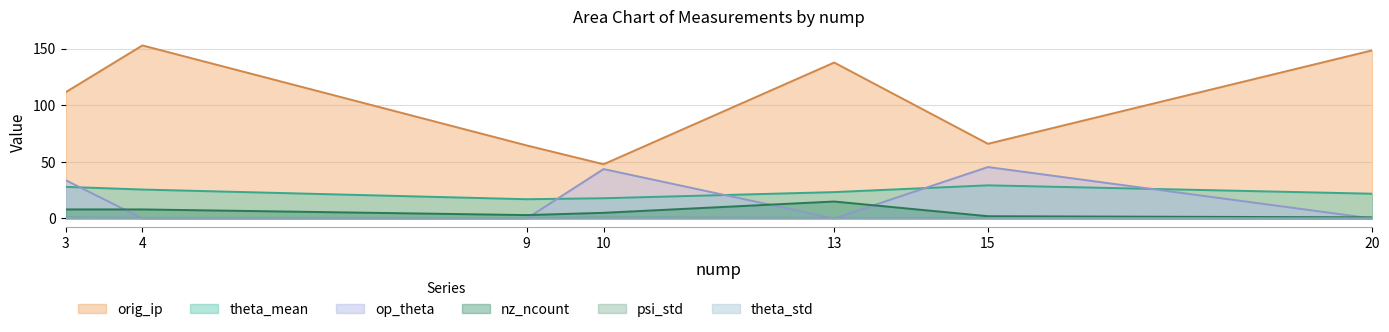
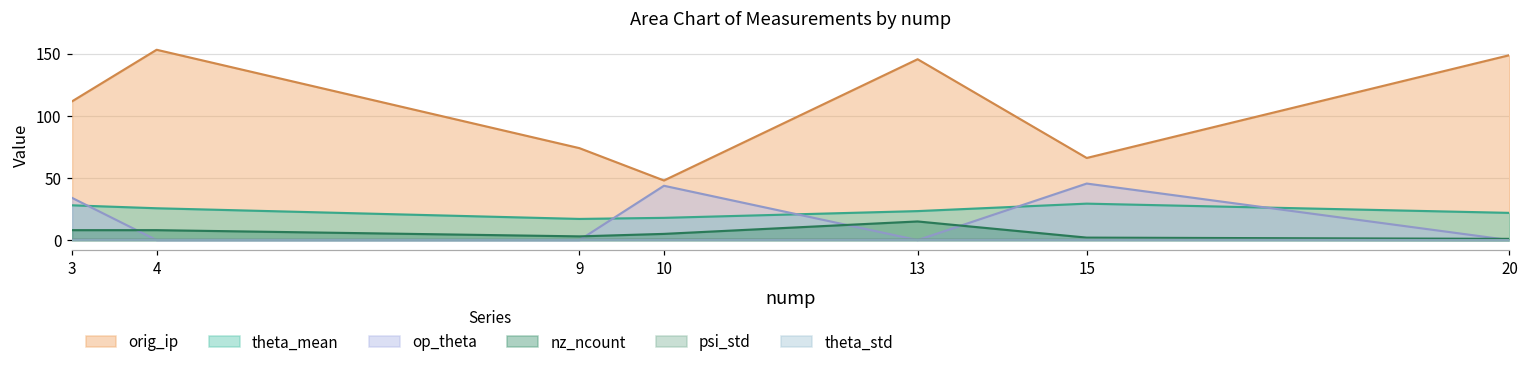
  {
    "orig_ip": {
      "3": 112,
      "4": 153,
-     "9": 65,
+     "9": 74,
      "10": 48,
-     "13": 138,
+     "13": 145,
      "15": 66,
      "20": 149
    }
  }
